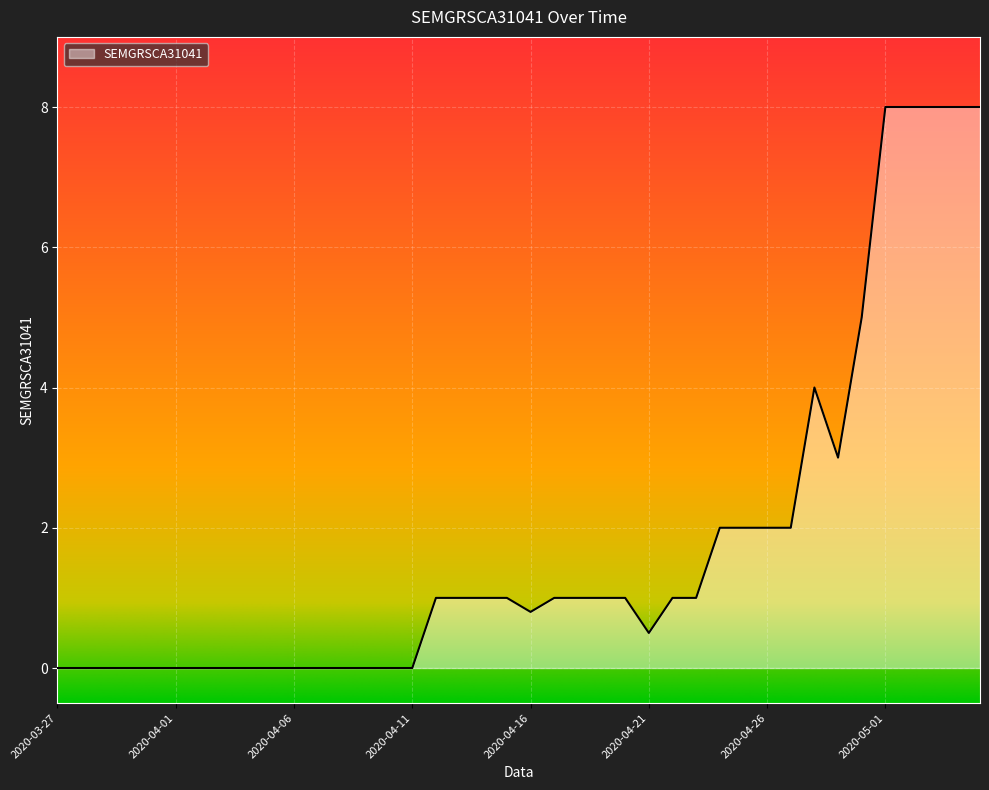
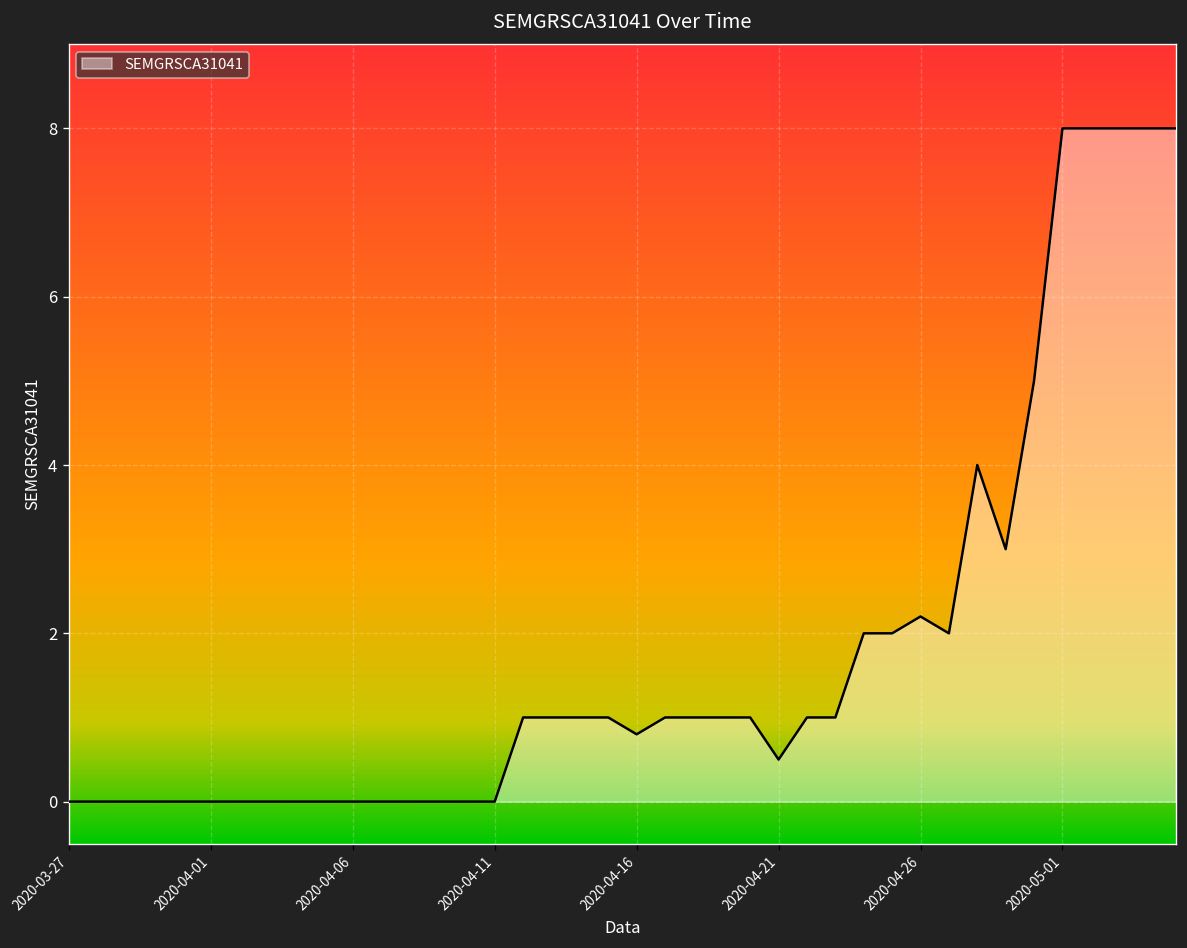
  {
    "2020-03-27": 0.0,
    "2020-04-01": 0.0,
    "2020-04-06": 0.0,
    "2020-04-11": 0.0,
    "2020-04-16": 0.8,
    "2020-04-21": 0.5,
-   "2020-04-26": 2.0,
+   "2020-04-26": 2.2,
    "2020-05-01": 8.0
  }
